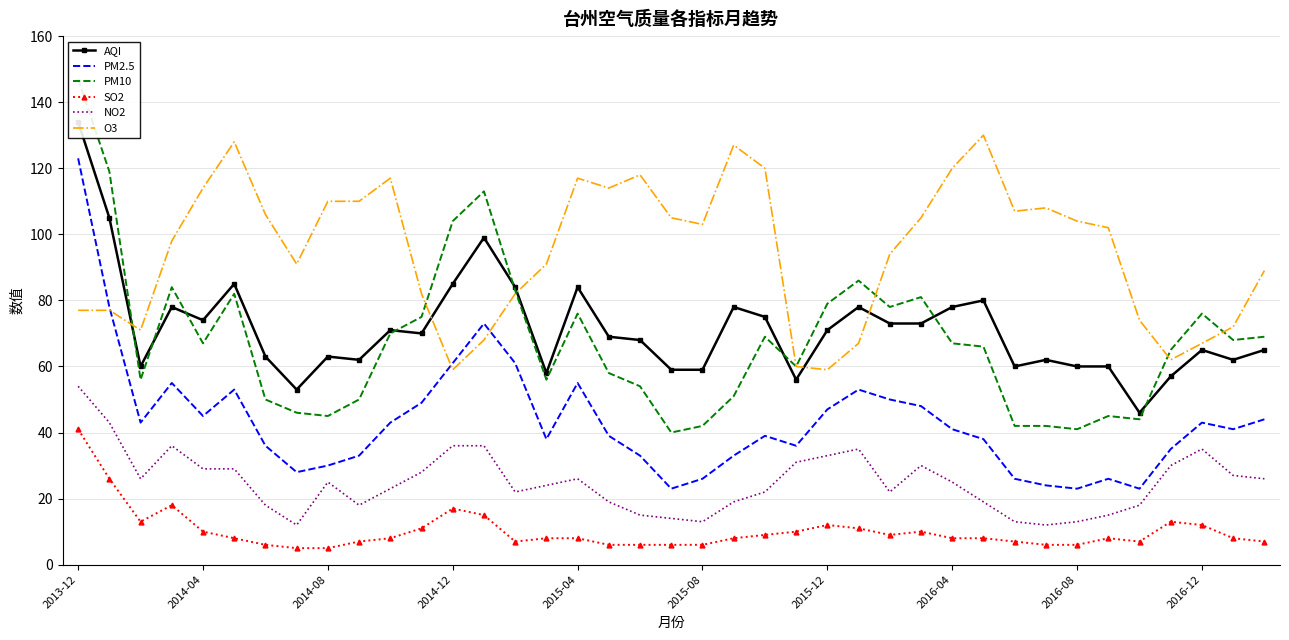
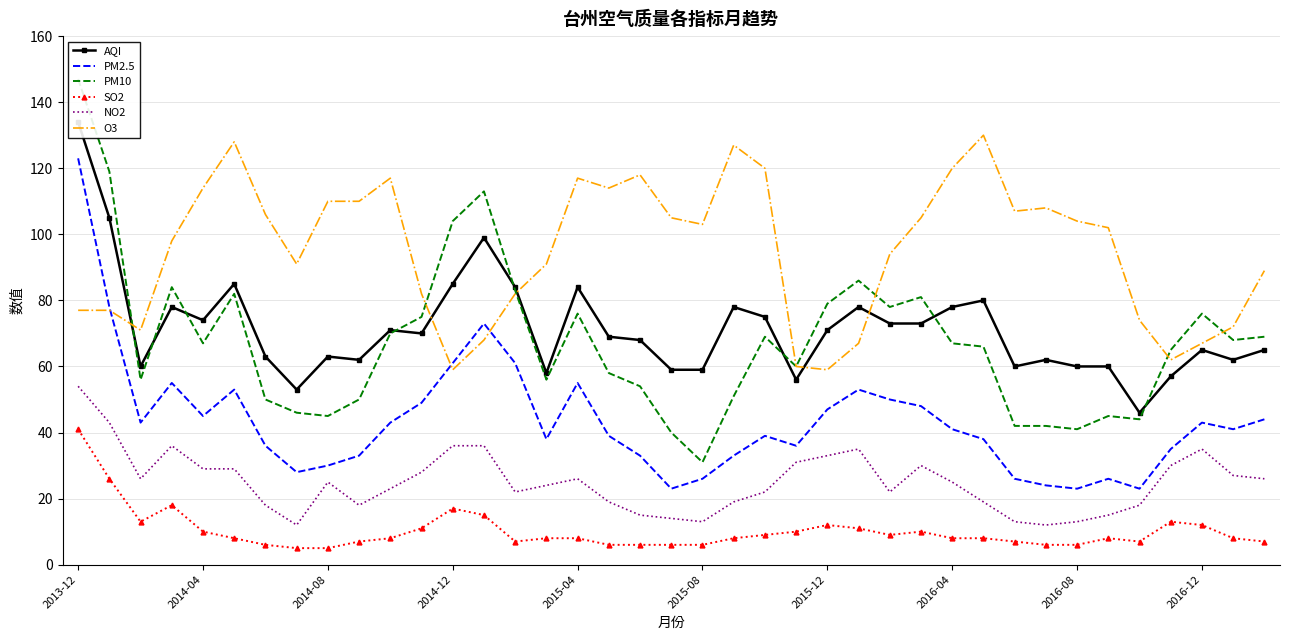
  {
    "AQI": {
      "2014-04": 74,
      "2014-08": 63,
      "2014-12": 85,
      "2015-04": 84,
      "2015-08": 59,
      "2015-12": 71,
      "2016-04": 78,
      "2016-08": 60,
      "2016-12": 65
    },
    "PM2.5": {
      "2013-12": 123,
      "2014-04": 45,
      "2014-08": 30,
      "2014-12": 61,
      "2015-04": 55,
      "2015-08": 26,
      "2015-12": 47,
      "2016-04": 41,
      "2016-08": 23,
      "2016-12": 43
    },
    "PM10": {
      "2014-04": 67,
      "2014-08": 45,
      "2014-12": 104,
      "2015-04": 76,
-     "2015-08": 42,
+     "2015-08": 31,
      "2015-12": 79,
      "2016-04": 67,
      "2016-08": 41,
      "2016-12": 76
    },
    "SO2": {
      "2013-12": 41,
      "2014-04": 10,
      "2014-08": 5,
      "2014-12": 17,
      "2015-04": 8,
      "2015-08": 6,
      "2015-12": 12,
      "2016-04": 8,
      "2016-08": 6,
      "2016-12": 12
    },
    "NO2": {
      "2013-12": 54,
      "2014-04": 29,
      "2014-08": 25,
      "2014-12": 36,
      "2015-04": 26,
      "2015-08": 13,
      "2015-12": 33,
      "2016-04": 25,
      "2016-08": 13,
      "2016-12": 35
    },
    "O3": {
      "2013-12": 77,
      "2014-04": 114,
      "2014-08": 110,
      "2014-12": 59,
      "2015-04": 117,
      "2015-08": 103,
      "2015-12": 59,
      "2016-04": 120,
      "2016-08": 104,
      "2016-12": 67
    }
  }
